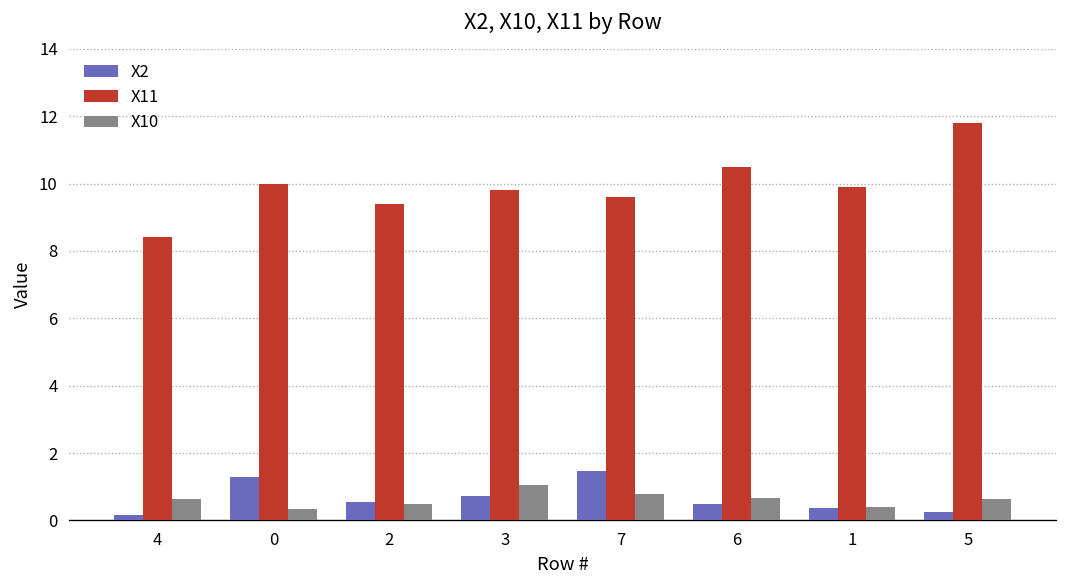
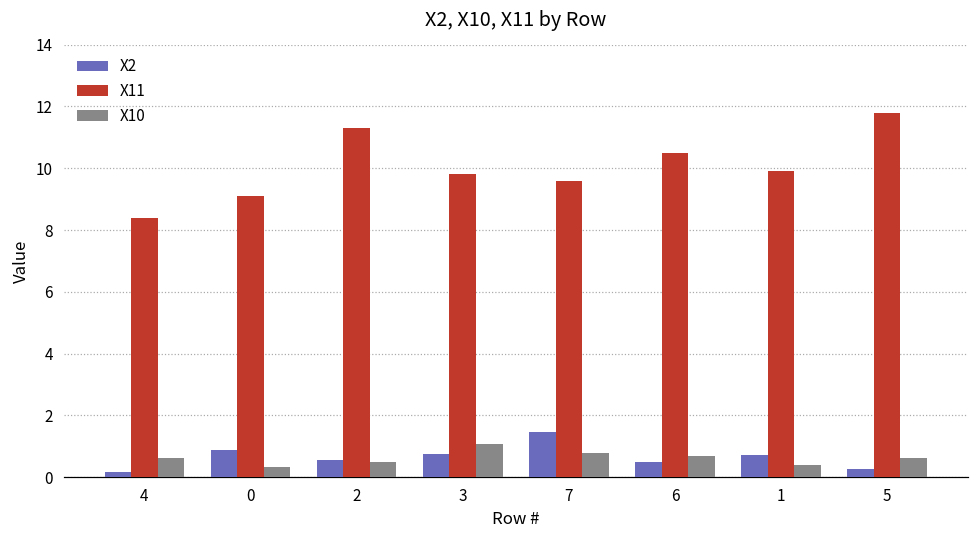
  {
    "X2": {
      "4": 0.2,
-     "0": 1.3,
+     "0": 0.9,
      "2": 0.6,
      "3": 0.7,
      "7": 1.5,
      "6": 0.5,
-     "1": 0.4,
+     "1": 0.7,
      "5": 0.3
    },
    "X11": {
      "4": 8.4,
-     "0": 10.0,
-     "2": 9.4,
+     "0": 9.1,
+     "2": 11.3,
      "3": 9.8,
      "7": 9.6,
      "6": 10.5,
      "1": 9.9,
      "5": 11.8
    },
    "X10": {
      "4": 0.6,
      "0": 0.3,
      "2": 0.5,
      "3": 1.1,
      "7": 0.8,
      "6": 0.7,
      "1": 0.4,
      "5": 0.6
    }
  }
